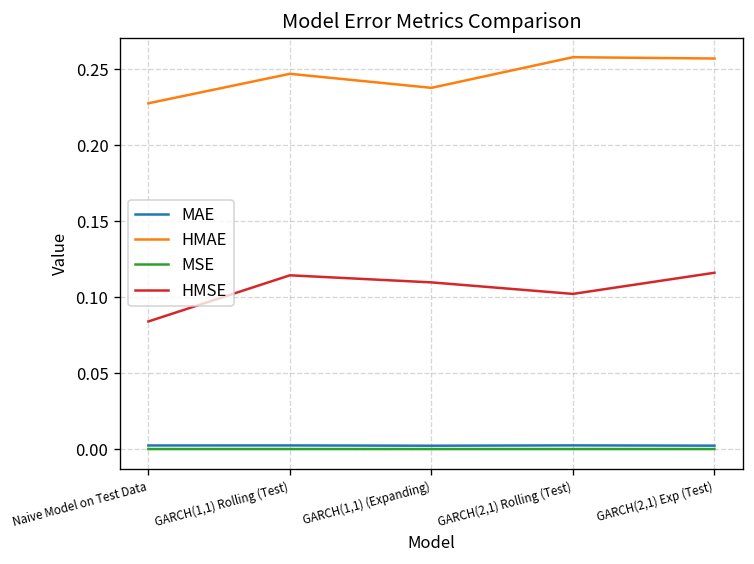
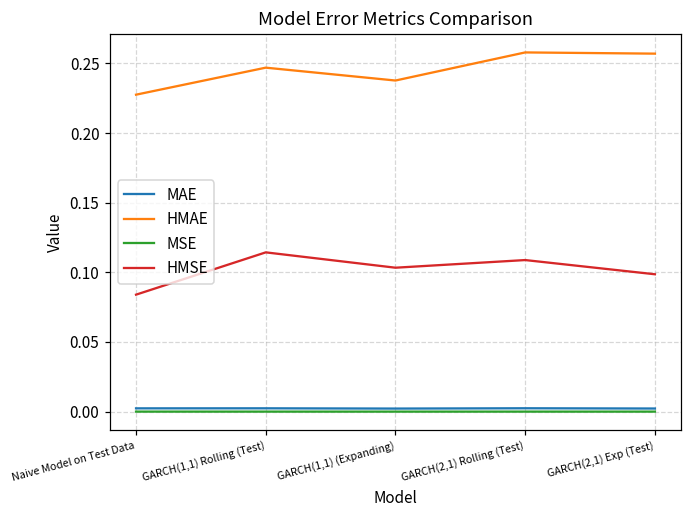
  {
    "MAE": {
      "Naive Model on Test Data": 0.002,
      "GARCH(1,1) Rolling (Test)": 0.002,
      "GARCH(1,1) (Expanding)": 0.002,
      "GARCH(2,1) Rolling (Test)": 0.002,
      "GARCH(2,1) Exp (Test)": 0.002
    },
    "HMAE": {
      "Naive Model on Test Data": 0.228,
      "GARCH(1,1) Rolling (Test)": 0.247,
      "GARCH(1,1) (Expanding)": 0.238,
      "GARCH(2,1) Rolling (Test)": 0.258,
      "GARCH(2,1) Exp (Test)": 0.257
    },
    "MSE": {
      "Naive Model on Test Data": 0.000,
      "GARCH(1,1) Rolling (Test)": 0.000,
      "GARCH(1,1) (Expanding)": 0.000,
      "GARCH(2,1) Rolling (Test)": 0.000,
      "GARCH(2,1) Exp (Test)": 0.000
    },
    "HMSE": {
      "Naive Model on Test Data": 0.084,
      "GARCH(1,1) Rolling (Test)": 0.114,
-     "GARCH(1,1) (Expanding)": 0.110,
-     "GARCH(2,1) Rolling (Test)": 0.102,
-     "GARCH(2,1) Exp (Test)": 0.116
+     "GARCH(1,1) (Expanding)": 0.103,
+     "GARCH(2,1) Rolling (Test)": 0.109,
+     "GARCH(2,1) Exp (Test)": 0.099
    }
  }
